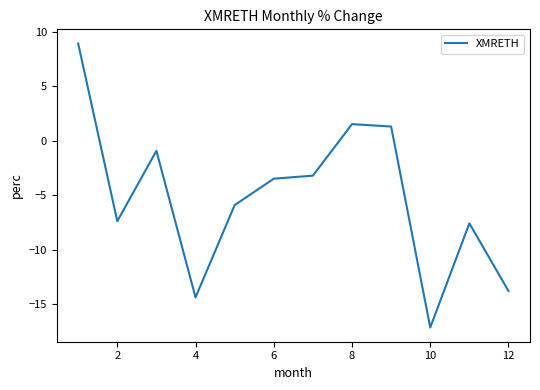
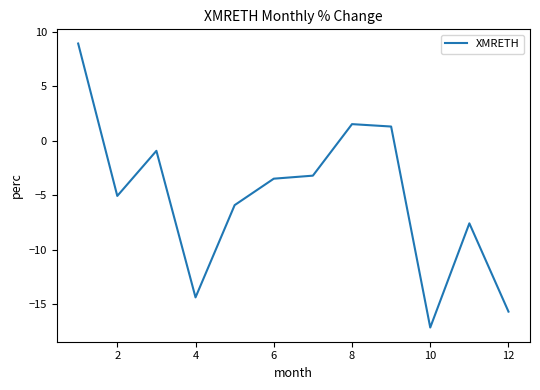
  {
-   "2": -7.4,
+   "2": -5.1,
    "4": -14.4,
    "6": -3.5,
    "8": 1.5,
    "10": -17.1,
-   "12": -13.8
+   "12": -15.7
  }
